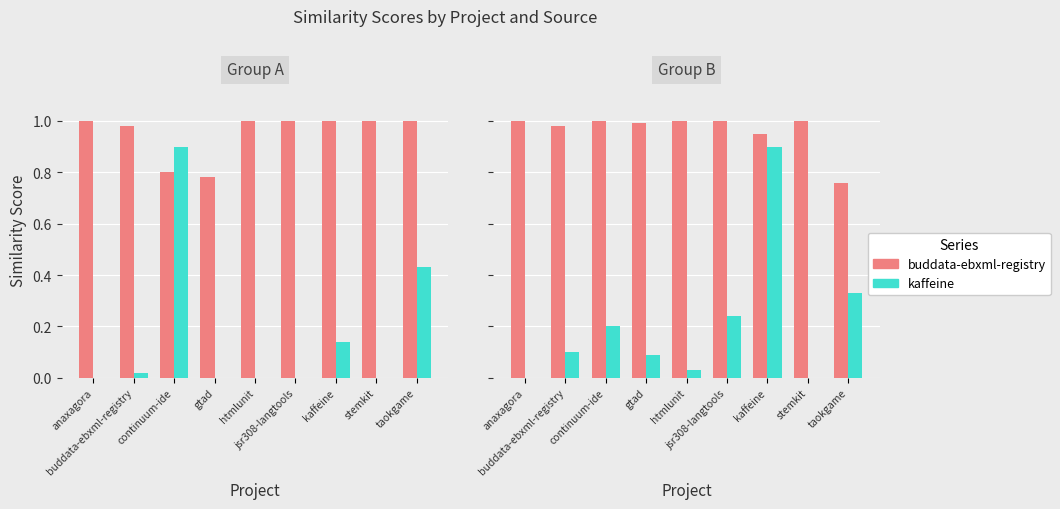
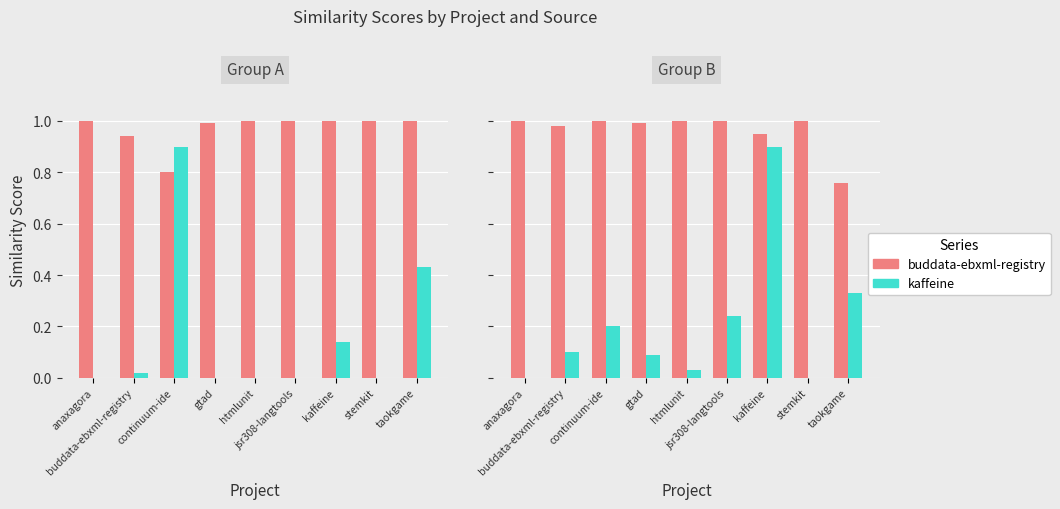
  {
    "Group A": {
      "buddata-ebxml-registry": {
        "anaxagora": 1.00,
-       "buddata-ebxml-registry": 0.98,
+       "buddata-ebxml-registry": 0.94,
        "continuum-ide": 0.80,
-       "gtad": 0.78,
+       "gtad": 0.99,
        "htmlunit": 1.00,
        "jsr308-langtools": 1.00,
        "kaffeine": 1.00,
        "stemkit": 1.00,
        "taokgame": 1.00
      }
    }
  }
